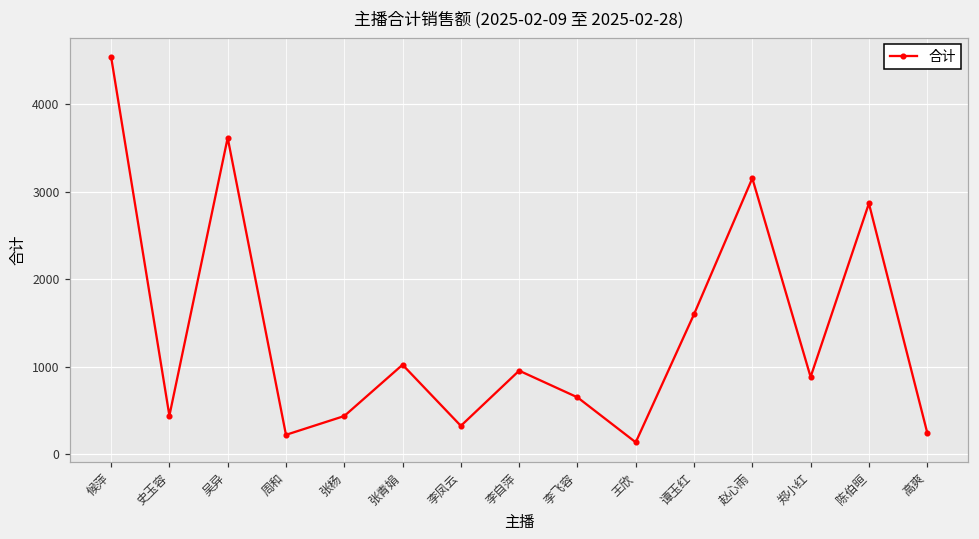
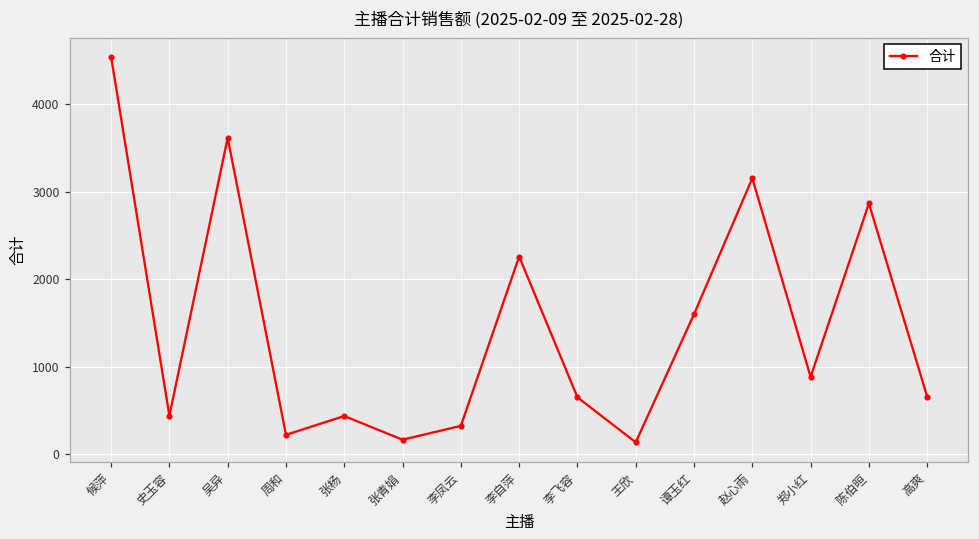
  {
    "候萍": 4500,
    "史玉容": 400,
    "吴异": 3600,
    "周和": 200,
    "张杨": 400,
-   "张青娟": 1000,
+   "张青娟": 200,
    "李凤云": 300,
-   "李自萍": 1000,
+   "李自萍": 2300,
    "李飞容": 600,
    "王欣": 100,
    "谭玉红": 1600,
    "赵心雨": 3200,
    "郑小红": 900,
    "陈伯晅": 2900,
-   "高爽": 200
+   "高爽": 700
  }
